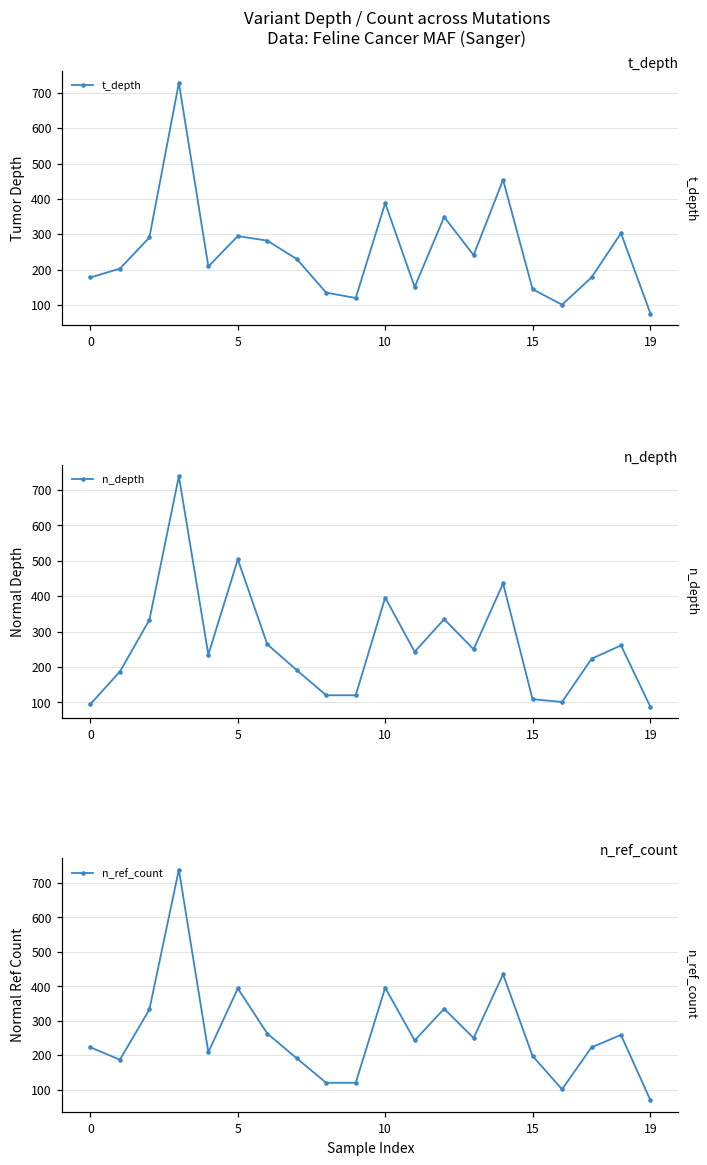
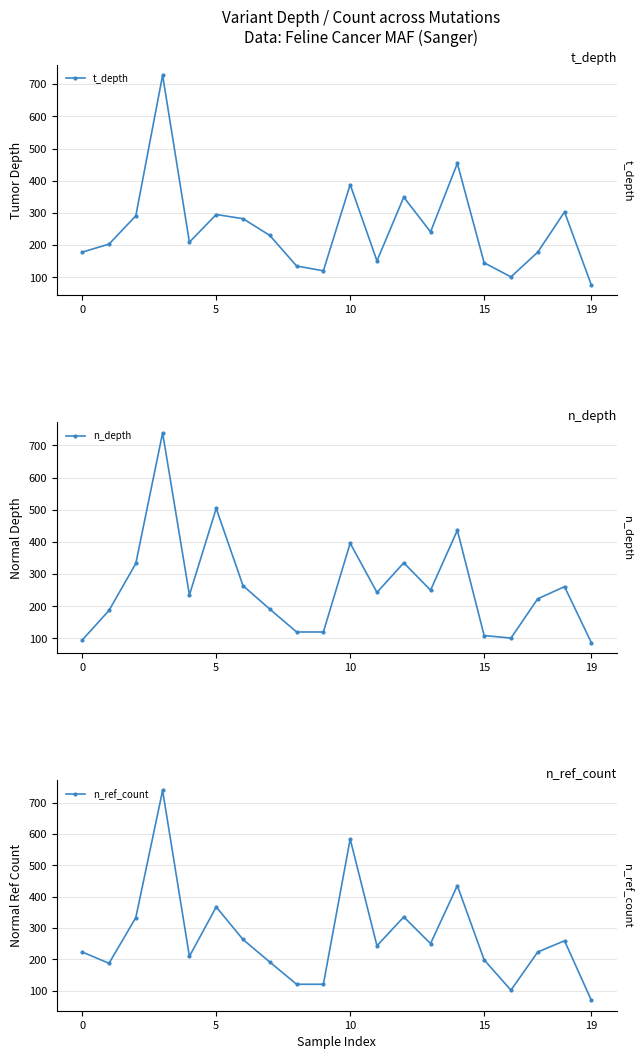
  {
    "t_depth": {
      "0": 180,
      "5": 300,
      "10": 390,
      "15": 150,
      "19": 80
    },
    "n_depth": {
      "0": 100,
      "5": 500,
      "10": 400,
      "15": 110,
      "19": 90
    },
    "n_ref_count": {
      "0": 220,
-     "5": 390,
-     "10": 400,
+     "5": 370,
+     "10": 580,
      "15": 200,
      "19": 70
    }
  }
